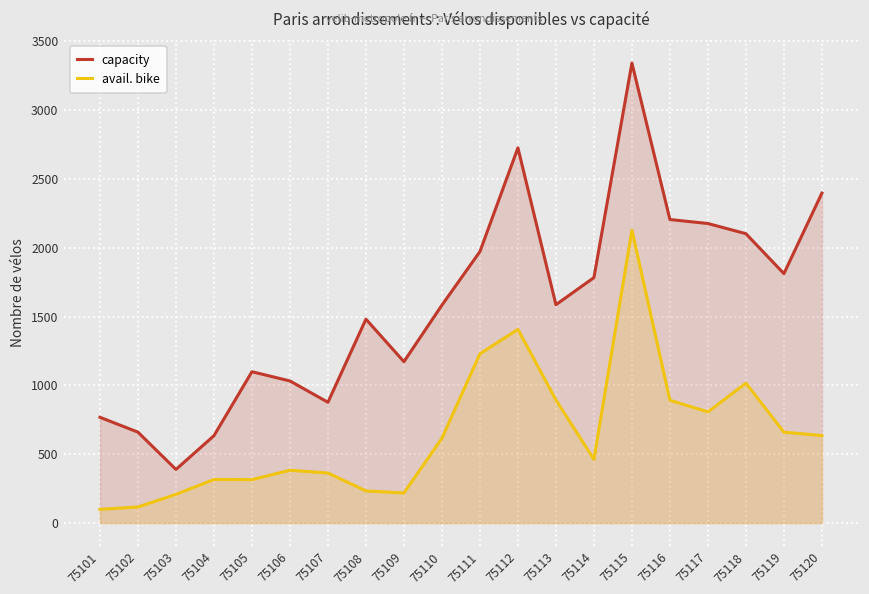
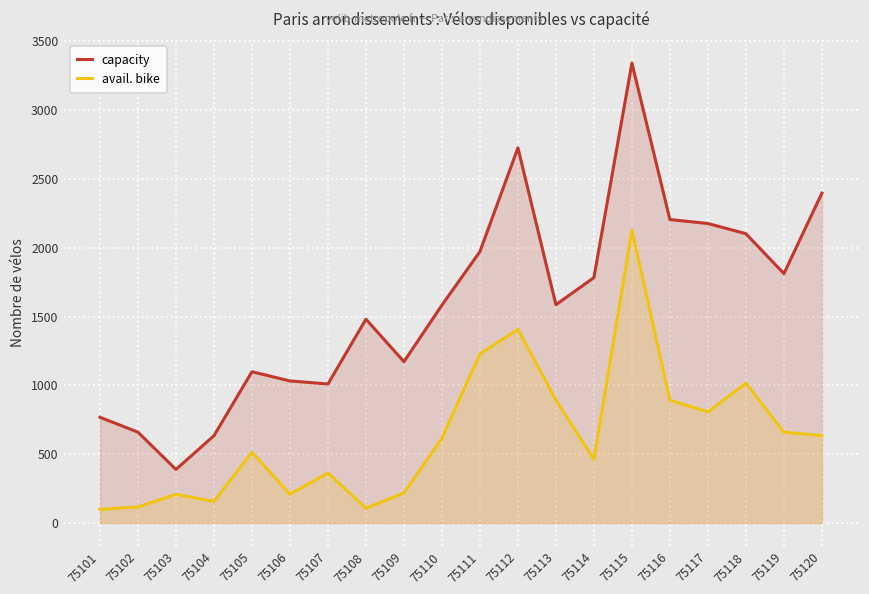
  {
    "capacity": {
      "75101": 770,
      "75102": 660,
      "75103": 390,
      "75104": 630,
      "75105": 1100,
      "75106": 1030,
-     "75107": 880,
+     "75107": 1010,
      "75108": 1480,
      "75109": 1170,
      "75110": 1580,
      "75111": 1970,
      "75112": 2730,
      "75113": 1590,
      "75114": 1780,
      "75115": 3340,
      "75116": 2210,
      "75117": 2180,
      "75118": 2100,
      "75119": 1810,
      "75120": 2400
    },
    "avail. bike": {
      "75101": 100,
      "75102": 120,
      "75103": 210,
-     "75104": 320,
-     "75105": 320,
-     "75106": 380,
+     "75104": 160,
+     "75105": 510,
+     "75106": 210,
      "75107": 360,
-     "75108": 230,
+     "75108": 110,
      "75109": 220,
      "75110": 620,
      "75111": 1230,
      "75112": 1410,
      "75113": 890,
      "75114": 460,
      "75115": 2130,
      "75116": 890,
      "75117": 810,
      "75118": 1020,
      "75119": 660,
      "75120": 640
    }
  }
